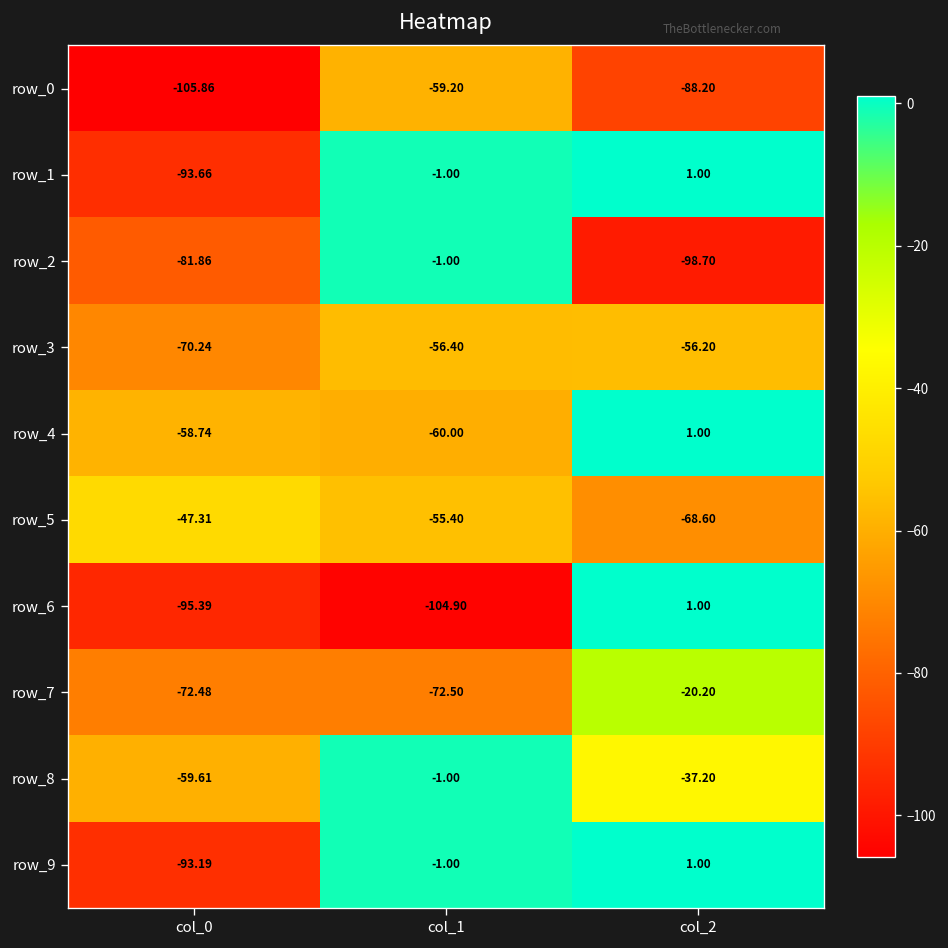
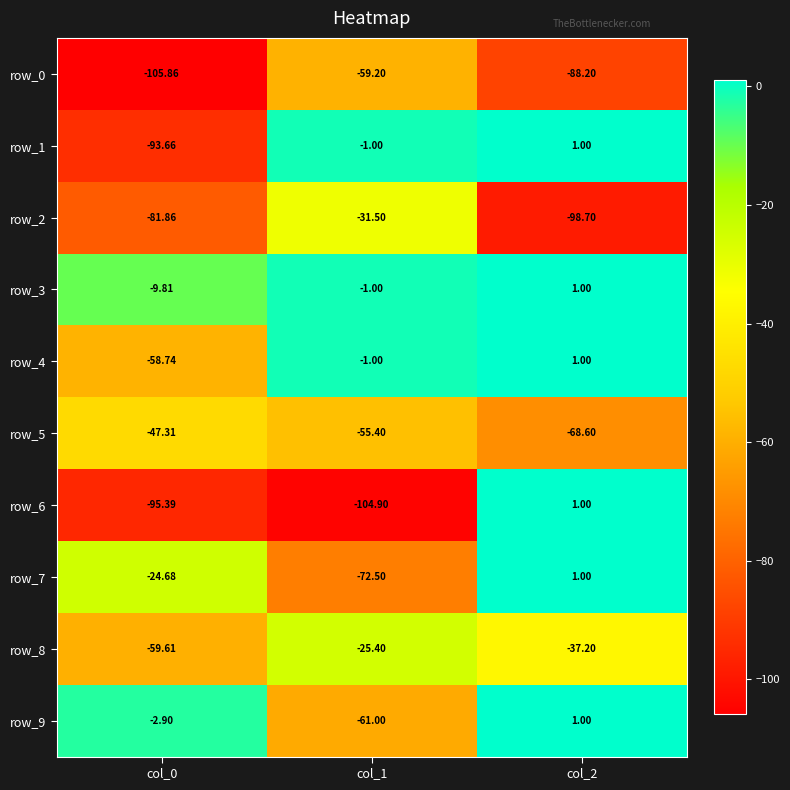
  {
    "row_0": {
      "col_0": -105.86,
      "col_1": -59.20,
      "col_2": -88.20
    },
    "row_1": {
      "col_0": -93.66,
      "col_1": -1.00,
      "col_2": 1.00
    },
    "row_2": {
      "col_0": -81.86,
-     "col_1": -1.00,
+     "col_1": -31.50,
      "col_2": -98.70
    },
    "row_3": {
-     "col_0": -70.24,
-     "col_1": -56.40,
-     "col_2": -56.20
+     "col_0": -9.81,
+     "col_1": -1.00,
+     "col_2": 1.00
    },
    "row_4": {
      "col_0": -58.74,
-     "col_1": -60.00,
+     "col_1": -1.00,
      "col_2": 1.00
    },
    "row_5": {
      "col_0": -47.31,
      "col_1": -55.40,
      "col_2": -68.60
    },
    "row_6": {
      "col_0": -95.39,
      "col_1": -104.90,
      "col_2": 1.00
    },
    "row_7": {
-     "col_0": -72.48,
+     "col_0": -24.68,
      "col_1": -72.50,
-     "col_2": -20.20
+     "col_2": 1.00
    },
    "row_8": {
      "col_0": -59.61,
-     "col_1": -1.00,
+     "col_1": -25.40,
      "col_2": -37.20
    },
    "row_9": {
-     "col_0": -93.19,
-     "col_1": -1.00,
+     "col_0": -2.90,
+     "col_1": -61.00,
      "col_2": 1.00
    }
  }
